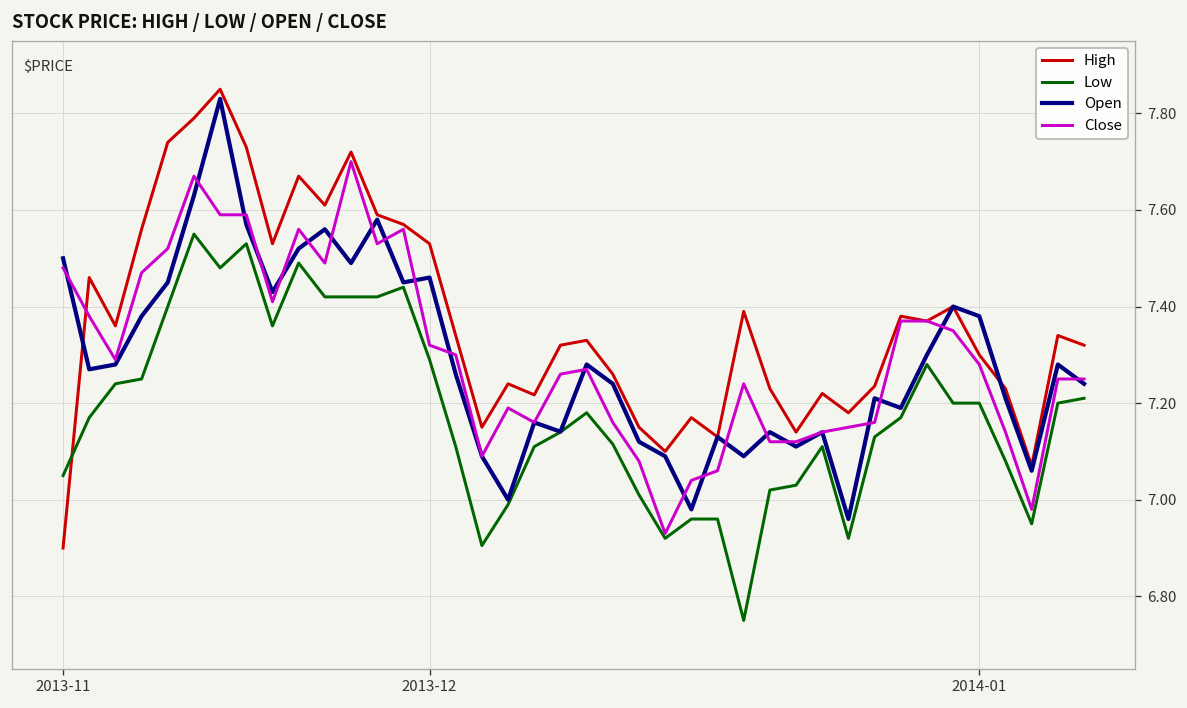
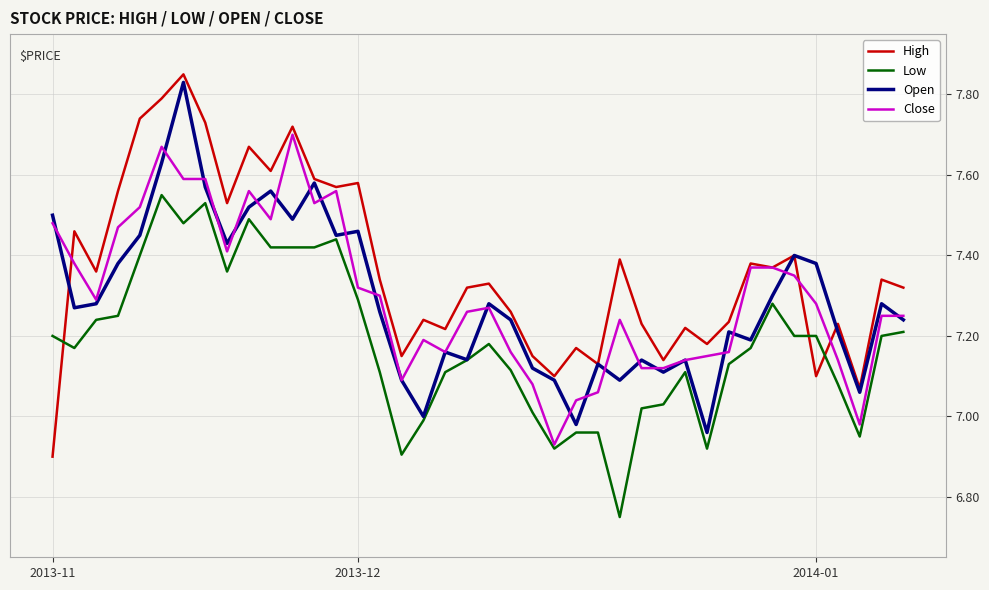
  {
    "High": {
      "2013-11": 6.90,
-     "2013-12": 7.53,
-     "2014-01": 7.3
+     "2013-12": 7.58,
+     "2014-01": 7.1
    },
    "Low": {
-     "2013-11": 7.05,
+     "2013-11": 7.20,
      "2013-12": 7.29,
      "2014-01": 7.20
    },
    "Open": {
      "2013-11": 7.50,
      "2013-12": 7.46,
      "2014-01": 7.38
    },
    "Close": {
      "2013-11": 7.48,
      "2013-12": 7.32,
      "2014-01": 7.28
    }
  }
